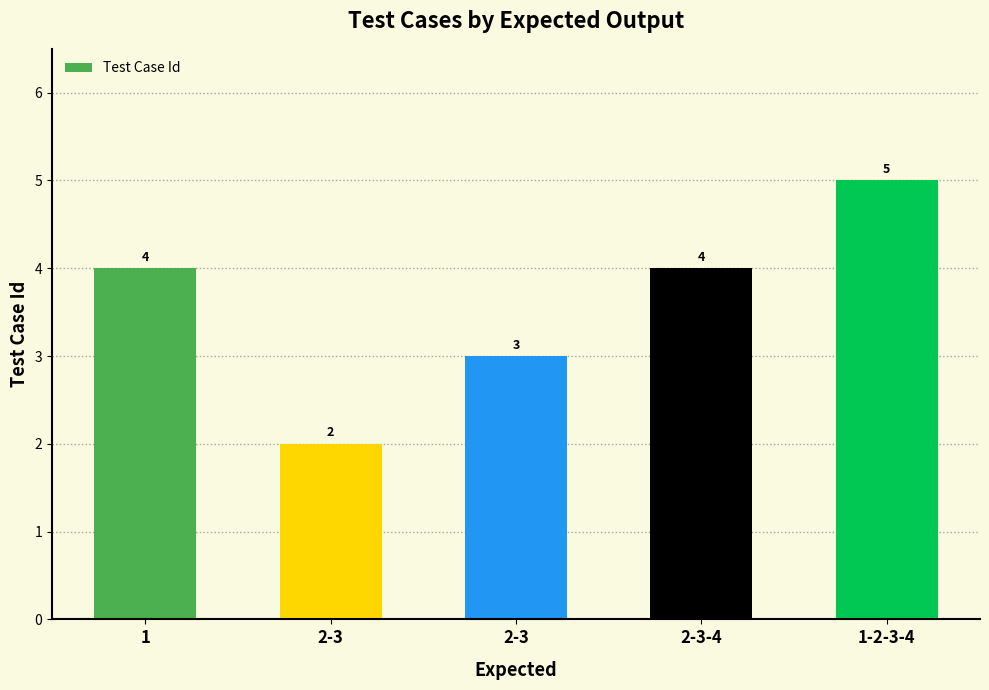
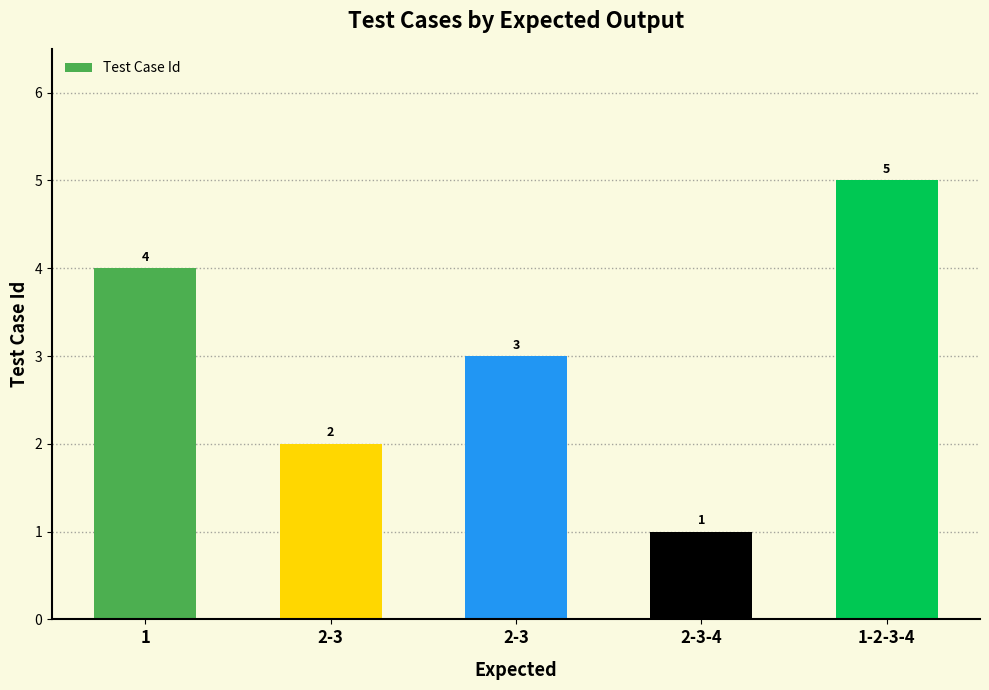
  {
    "1": 4,
-   "2-3-4": 4,
+   "2-3-4": 1,
    "1-2-3-4": 5
  }
